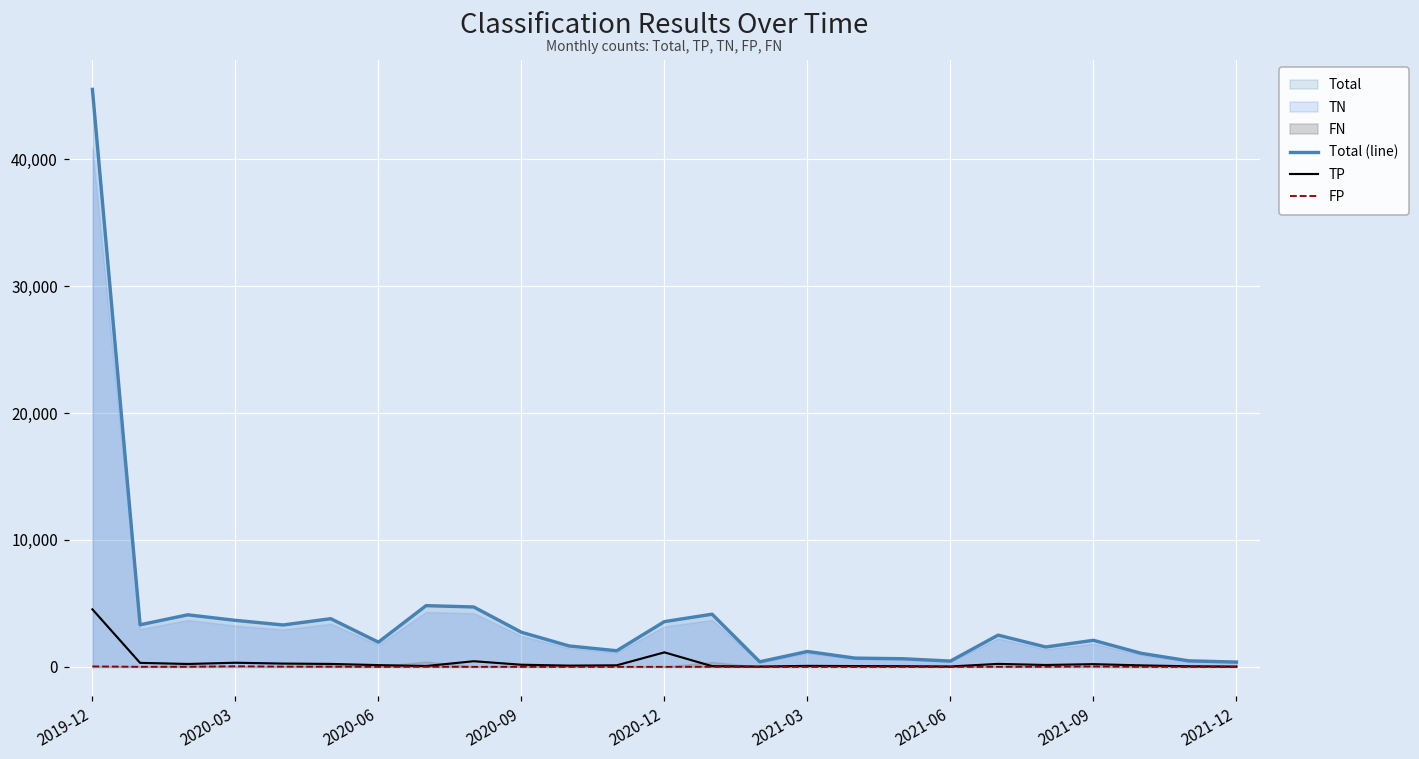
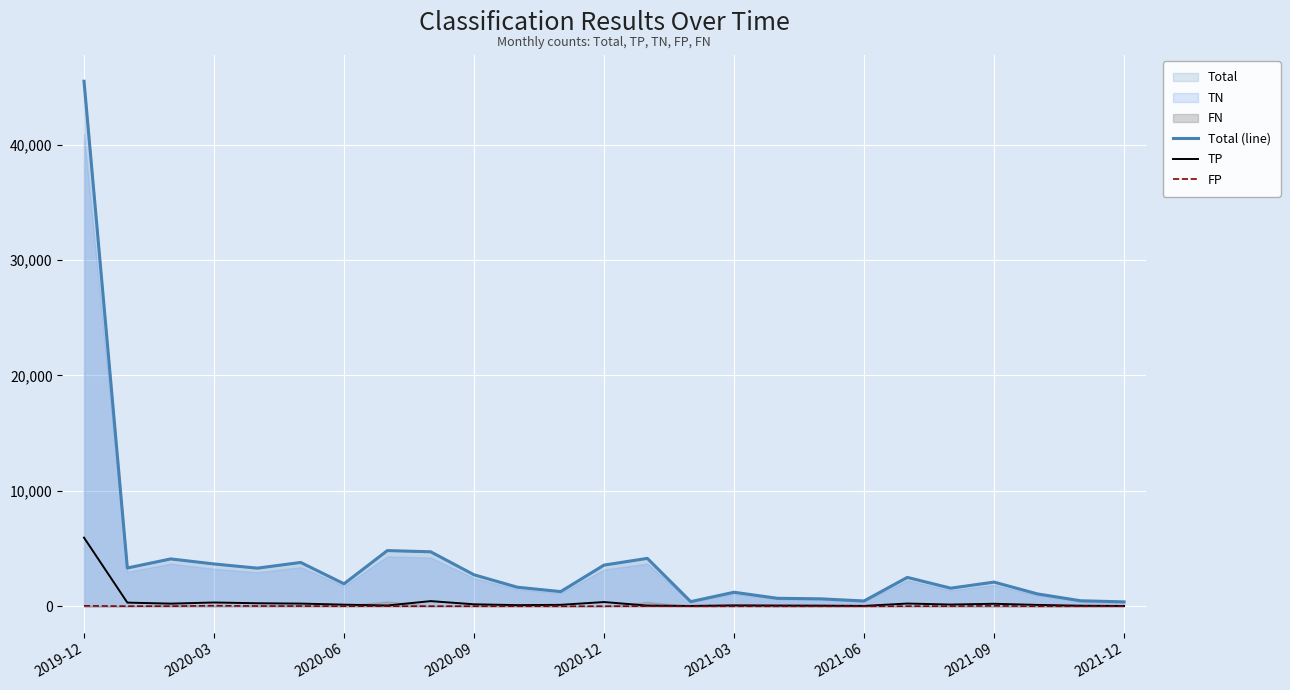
  {
    "TP": {
-     "2019-12": "4,500",
+     "2019-12": "5,900",
      "2020-03": "300",
-     "2020-12": "1,100"
+     "2020-12": "400"
    }
  }
